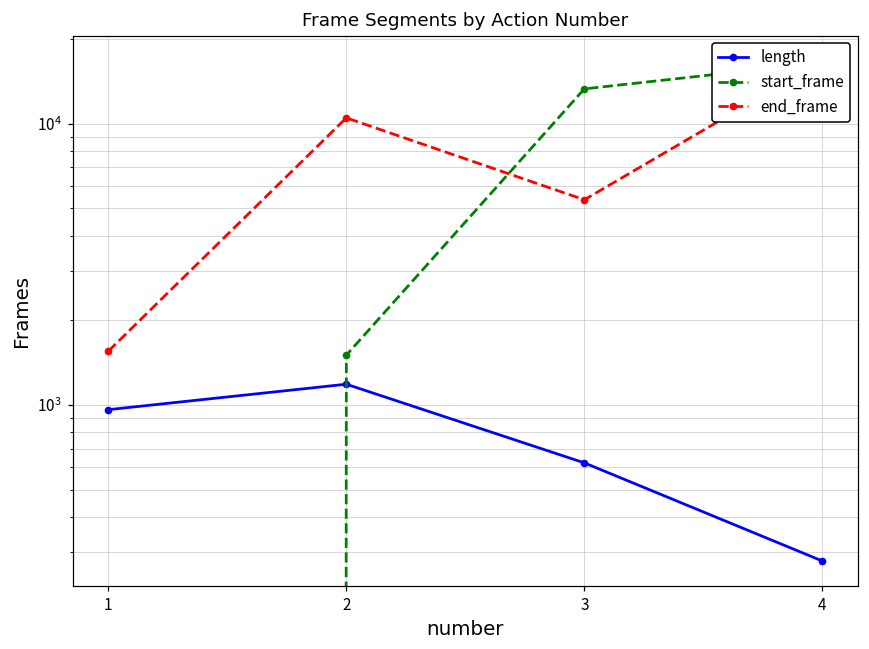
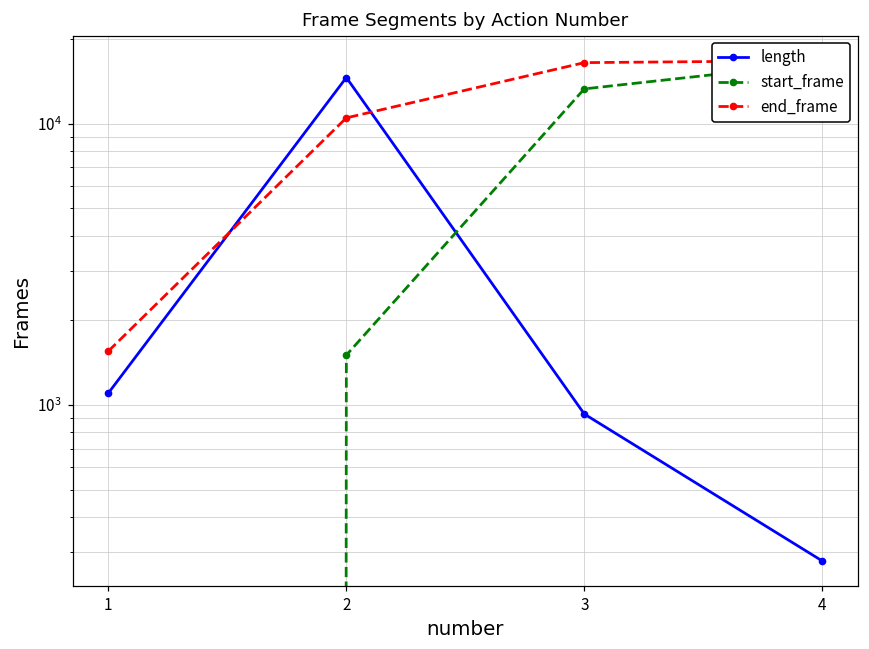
  {
    "length": {
-     "1": 960,
-     "2": 1200,
-     "3": 620,
+     "1": 1100,
+     "2": 15000,
+     "3": 930,
      "4": 280
    },
    "start_frame": {
      "2": 1500,
      "3": 13000
    },
    "end_frame": {
      "1": 1600,
      "2": 10500,
-     "3": 5400
+     "3": 16000
    }
  }
